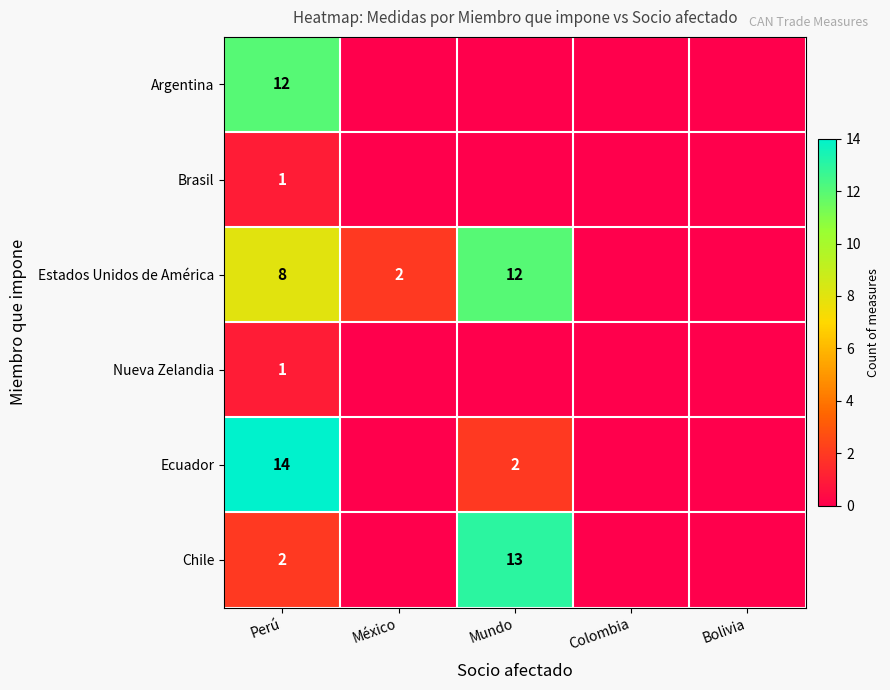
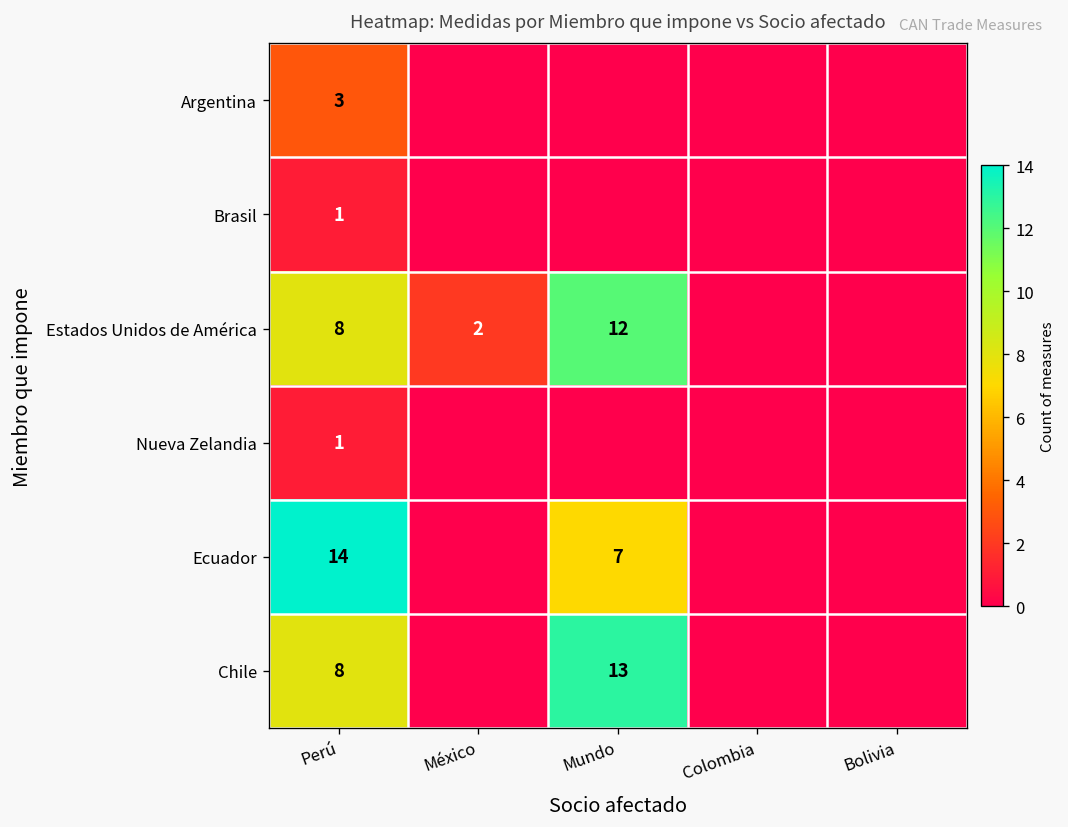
  {
    "Argentina": {
-     "Perú": 12
+     "Perú": 3
    },
    "Brasil": {
      "Perú": 1
    },
    "Estados Unidos de América": {
      "Perú": 8,
      "México": 2,
      "Mundo": 12
    },
    "Nueva Zelandia": {
      "Perú": 1
    },
    "Ecuador": {
      "Perú": 14,
-     "Mundo": 2
+     "Mundo": 7
    },
    "Chile": {
-     "Perú": 2,
+     "Perú": 8,
      "Mundo": 13
    }
  }
